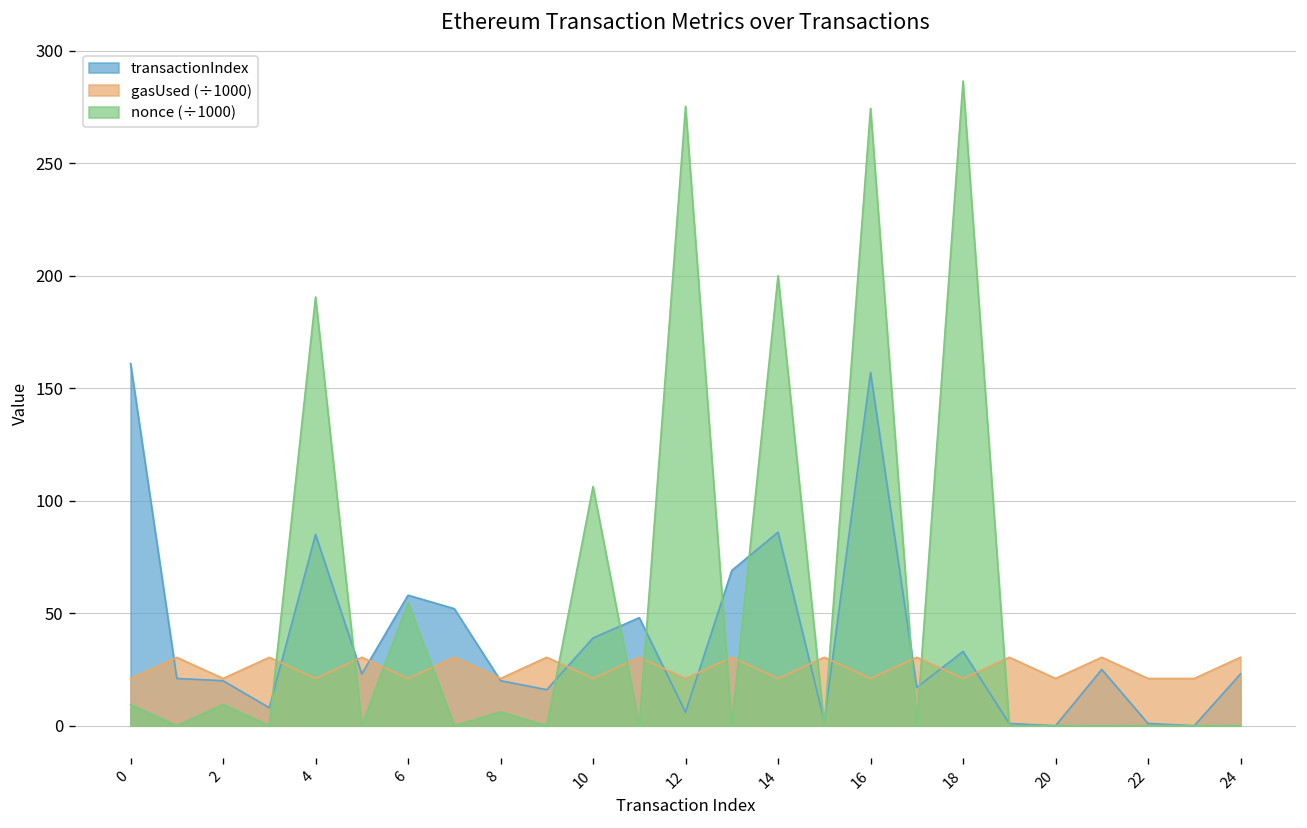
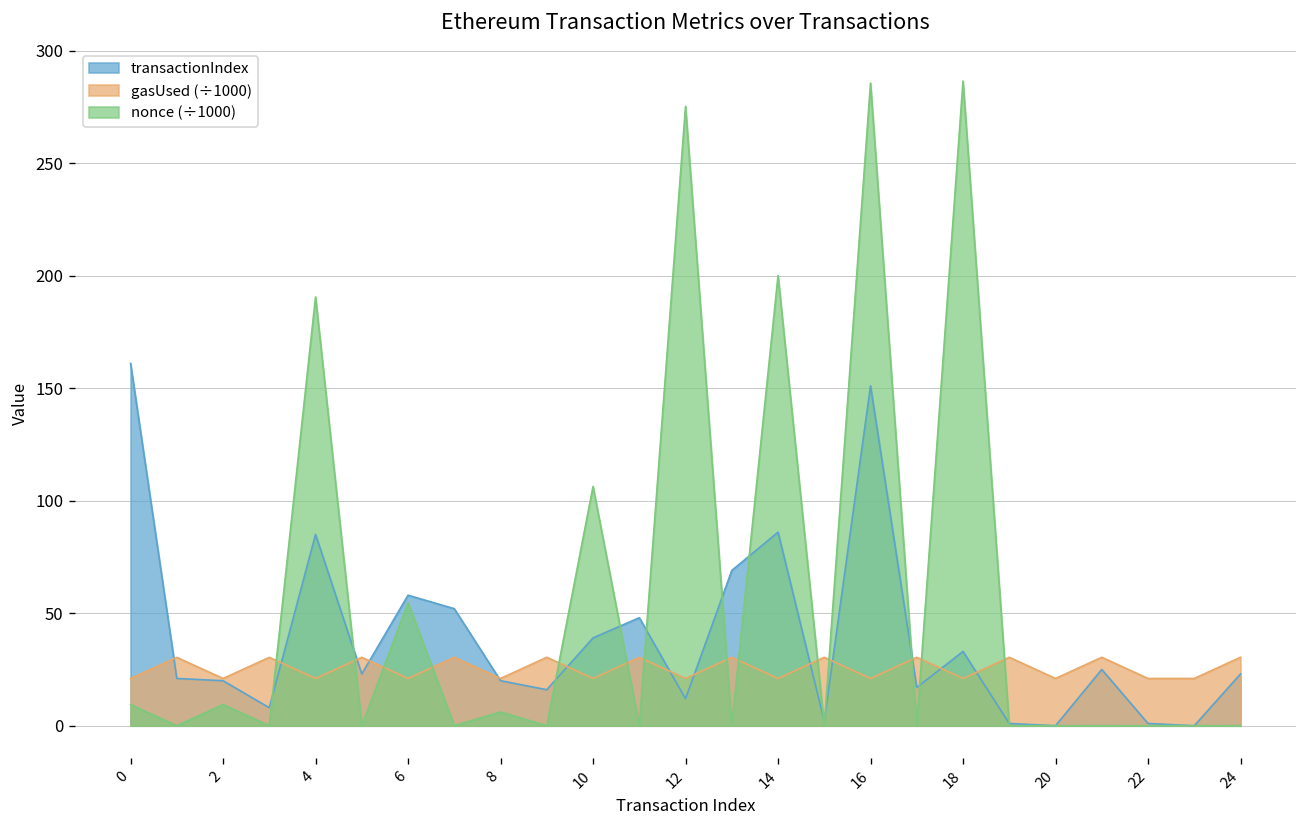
  {
    "transactionIndex": {
      "0": 161,
      "4": 85,
      "6": 58,
      "10": 39,
-     "12": 6,
+     "12": 12,
      "14": 86,
-     "16": 157,
+     "16": 151,
      "18": 33,
      "24": 23
    },
    "gasUsed (÷1000)": {
      "0": 21,
      "4": 21,
      "6": 21,
      "10": 21,
      "12": 21,
      "14": 21,
      "16": 21,
      "18": 21,
      "20": 21,
      "22": 21,
      "24": 30
    },
    "nonce (÷1000)": {
      "0": 9,
      "2": 9,
      "4": 191,
      "6": 55,
      "8": 6,
      "10": 106,
      "12": 275,
      "14": 200,
-     "16": 274,
+     "16": 286,
      "18": 286,
      "24": 0
    }
  }
